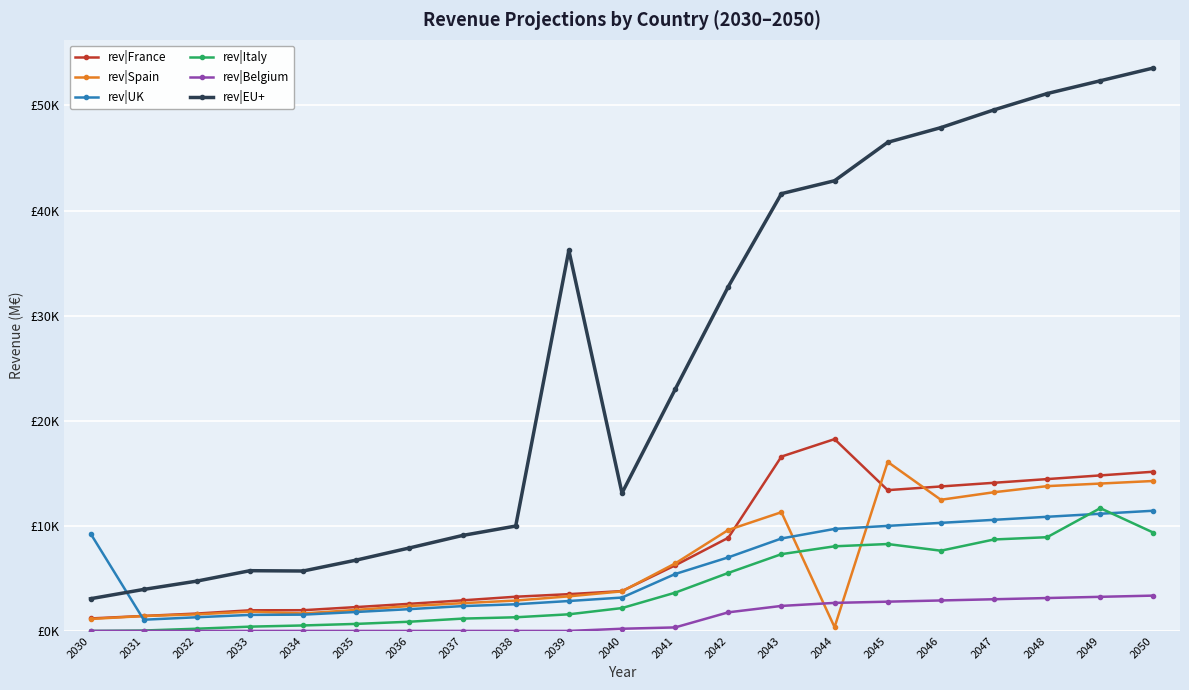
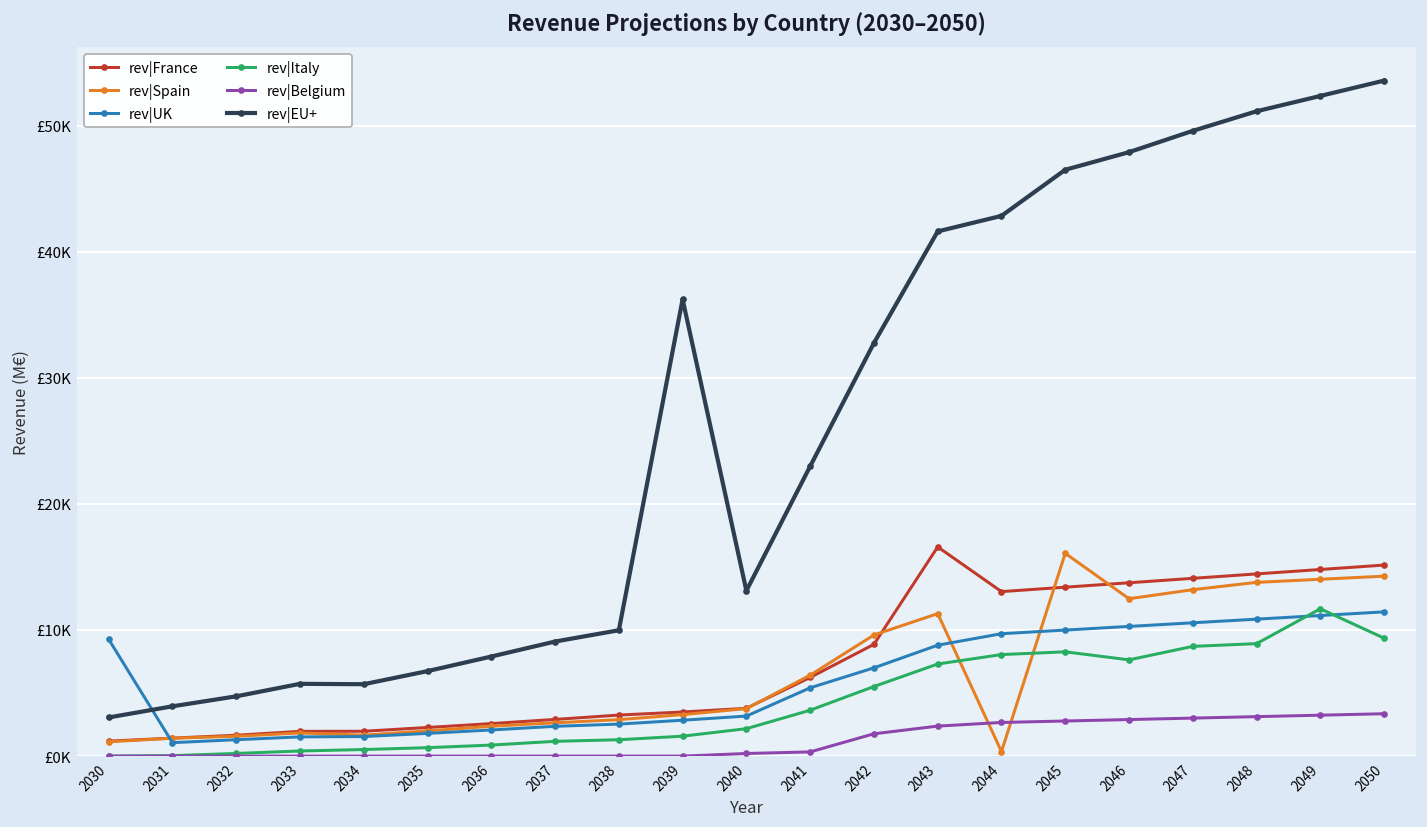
  {
    "rev|France": {
      "2034": "£2000",
      "2035": "£2300",
      "2037": "£2900",
      "2038": "£3300",
      "2042": "£8900",
      "2043": "£16600",
-     "2044": "£18200",
+     "2044": "£13000",
      "2045": "£13400",
      "2046": "£13700",
      "2047": "£14100",
      "2048": "£14400",
      "2049": "£14800",
      "2050": "£15100"
    },
    "rev|Spain": {
      "2037": "£2600",
      "2038": "£2900",
      "2042": "£9600",
      "2043": "£11300",
      "2044": "£400",
      "2045": "£16100",
      "2046": "£12500",
      "2047": "£13200",
      "2048": "£13800",
      "2049": "£14000",
      "2050": "£14300"
    },
    "rev|UK": {
      "2030": "£9300",
      "2031": "£1100",
      "2032": "£1300",
      "2033": "£1500",
      "2036": "£2100",
      "2037": "£2400",
      "2038": "£2500",
      "2039": "£2800",
      "2040": "£3200",
      "2041": "£5400",
      "2042": "£7000",
      "2043": "£8800",
      "2044": "£9700",
      "2045": "£10000",
      "2046": "£10300",
      "2047": "£10600",
      "2048": "£10900",
      "2049": "£11100",
      "2050": "£11400"
    },
    "rev|Italy": {
      "2033": "£400",
      "2034": "£500",
      "2035": "£700",
      "2036": "£900",
      "2037": "£1200",
      "2038": "£1300",
      "2039": "£1600",
      "2040": "£2200",
      "2041": "£3600",
      "2042": "£5500",
      "2043": "£7300",
      "2044": "£8100",
      "2045": "£8300",
      "2046": "£7600",
      "2047": "£8700",
      "2048": "£8900",
      "2049": "£11700",
      "2050": "£9400"
    },
    "rev|Belgium": {
      "2033": "£0",
      "2034": "£0",
      "2035": "£0",
      "2036": "£0",
      "2037": "£0",
      "2038": "£0",
      "2039": "£0",
      "2040": "£200",
      "2041": "£300",
      "2042": "£1800",
      "2043": "£2400",
      "2044": "£2700",
      "2045": "£2800",
      "2046": "£2900",
      "2047": "£3000",
      "2048": "£3100",
      "2049": "£3200",
      "2050": "£3400"
    },
    "rev|EU+": {
      "2030": "£3100",
      "2031": "£3900",
      "2032": "£4700",
      "2033": "£5700",
      "2034": "£5700",
      "2035": "£6700",
      "2036": "£7900",
      "2037": "£9100",
      "2038": "£10000",
      "2039": "£36200",
      "2040": "£13100",
      "2041": "£23000",
      "2042": "£32800",
      "2043": "£41600",
      "2044": "£42800",
      "2045": "£46500",
      "2046": "£47900",
      "2047": "£49600",
      "2048": "£51100",
      "2049": "£52300",
      "2050": "£53600"
    }
  }
